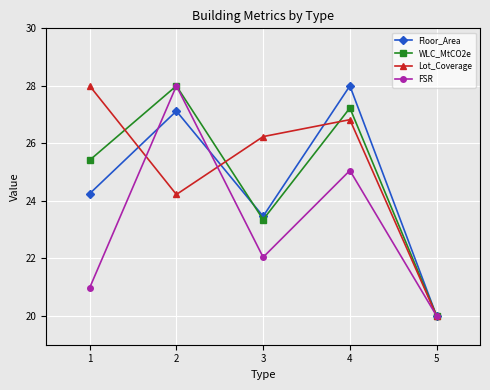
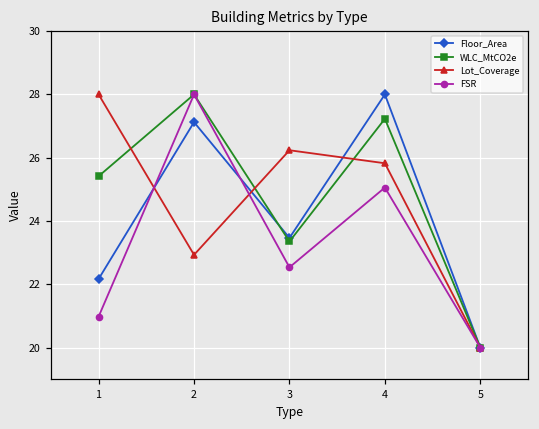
  {
    "Floor_Area": {
-     "1": 24.3,
+     "1": 22.2,
      "2": 27.1,
      "3": 23.5,
      "4": 28.0
    },
    "WLC_MtCO2e": {
      "1": 25.4,
      "3": 23.4,
      "4": 27.2
    },
    "Lot_Coverage": {
      "1": 28.0,
-     "2": 24.2,
+     "2": 22.9,
      "3": 26.2,
-     "4": 26.8
+     "4": 25.8
    },
    "FSR": {
      "1": 21.0,
-     "3": 22.0,
+     "3": 22.5,
      "4": 25.1
    }
  }
